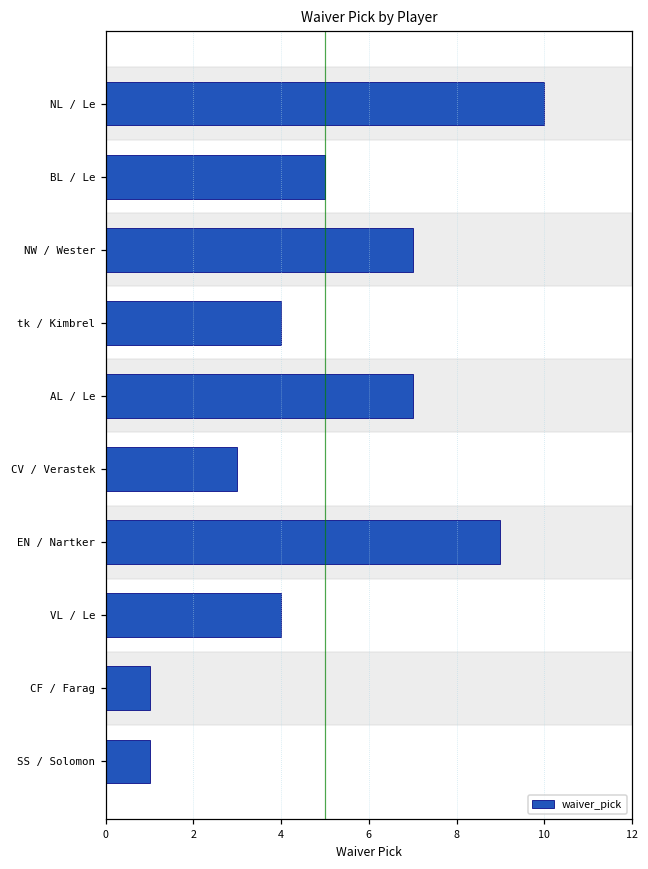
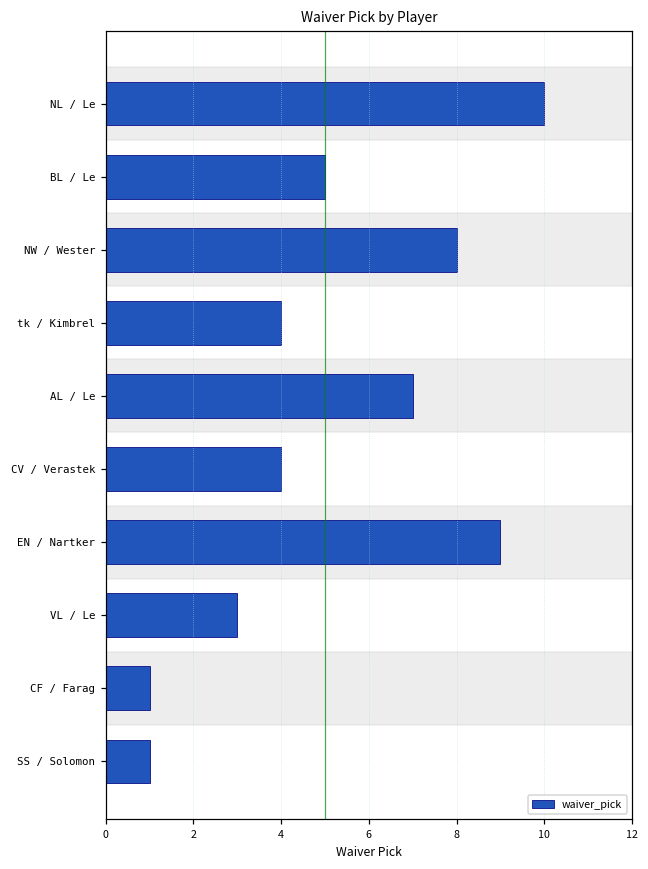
  {
    "NL / Le": 10,
    "BL / Le": 5,
-   "NW / Wester": 7,
+   "NW / Wester": 8,
    "tk / Kimbrel": 4,
    "AL / Le": 7,
-   "CV / Verastek": 3,
+   "CV / Verastek": 4,
    "EN / Nartker": 9,
-   "VL / Le": 4,
+   "VL / Le": 3,
    "CF / Farag": 1,
    "SS / Solomon": 1
  }
